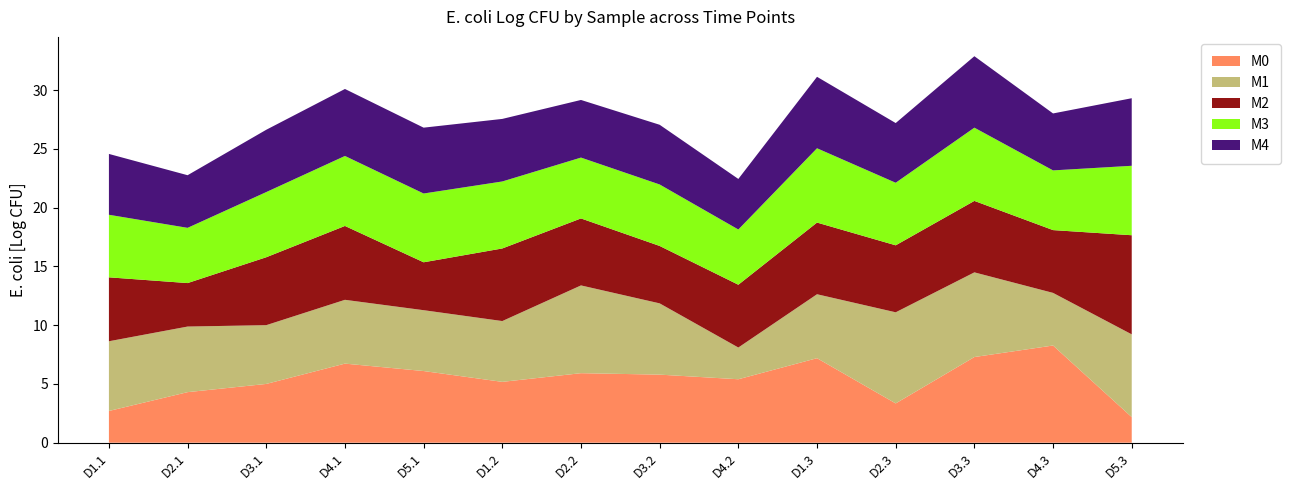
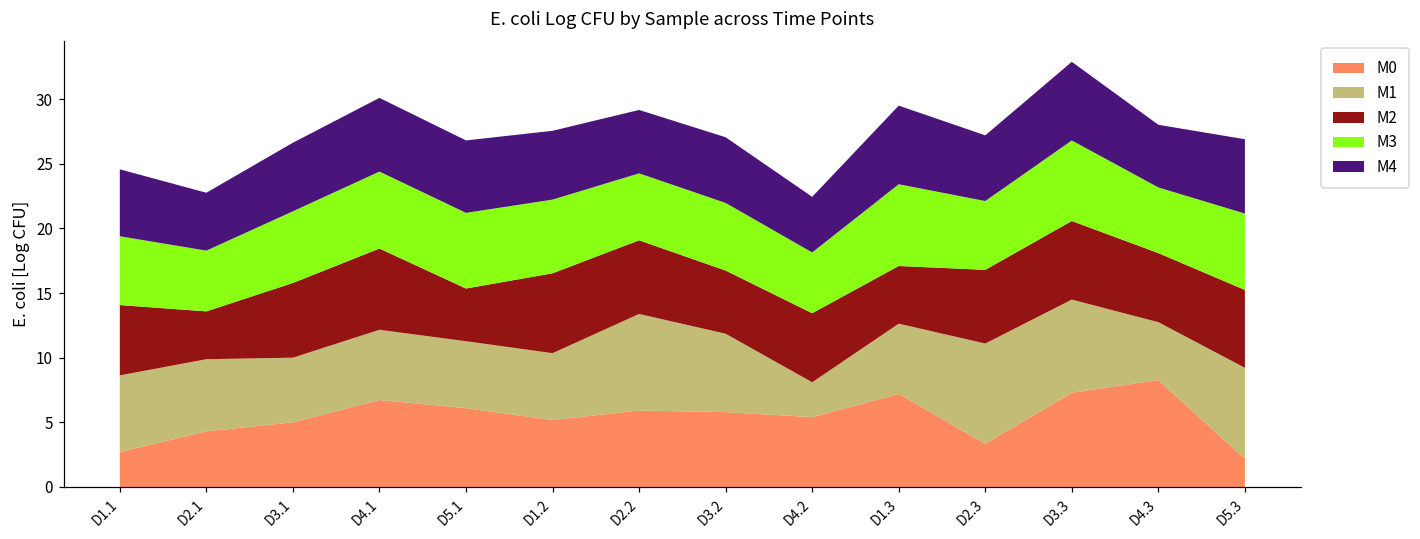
  {
    "M0": {
      "D1.1": 2.7,
      "D2.1": 4.3,
      "D3.1": 5.0,
      "D4.1": 6.7,
      "D5.1": 6.1,
      "D1.2": 5.2,
      "D2.2": 5.9,
      "D3.2": 5.8,
      "D4.2": 5.4,
      "D1.3": 7.2,
      "D2.3": 3.3,
      "D3.3": 7.3,
      "D4.3": 8.3,
      "D5.3": 2.2
    },
    "M1": {
      "D1.1": 5.9,
      "D2.1": 5.6,
      "D3.1": 5.0,
      "D4.1": 5.4,
      "D5.1": 5.2,
      "D1.2": 5.2,
      "D2.2": 7.5,
      "D3.2": 6.1,
      "D4.2": 2.7,
      "D1.3": 5.4,
      "D2.3": 7.8,
      "D3.3": 7.2,
      "D4.3": 4.5,
      "D5.3": 7.0
    },
    "M2": {
      "D1.1": 5.4,
      "D2.1": 3.7,
      "D3.1": 5.8,
      "D4.1": 6.3,
      "D5.1": 4.1,
      "D1.2": 6.2,
      "D2.2": 5.7,
      "D3.2": 4.9,
      "D4.2": 5.3,
-     "D1.3": 6.1,
+     "D1.3": 4.5,
      "D2.3": 5.7,
      "D3.3": 6.1,
      "D4.3": 5.3,
-     "D5.3": 8.4
+     "D5.3": 6.0
    },
    "M3": {
      "D1.1": 5.3,
      "D2.1": 4.7,
      "D3.1": 5.5,
      "D4.1": 6.0,
      "D5.1": 5.9,
      "D1.2": 5.7,
      "D2.2": 5.2,
      "D3.2": 5.2,
      "D4.2": 4.7,
      "D1.3": 6.3,
      "D2.3": 5.3,
      "D3.3": 6.2,
      "D4.3": 5.1,
      "D5.3": 5.9
    },
    "M4": {
      "D1.1": 5.2,
      "D2.1": 4.5,
      "D3.1": 5.3,
      "D4.1": 5.7,
      "D5.1": 5.6,
      "D1.2": 5.3,
      "D2.2": 4.9,
      "D3.2": 5.1,
      "D4.2": 4.3,
      "D1.3": 6.1,
      "D2.3": 5.1,
      "D3.3": 6.1,
      "D4.3": 4.8,
      "D5.3": 5.7
    }
  }
